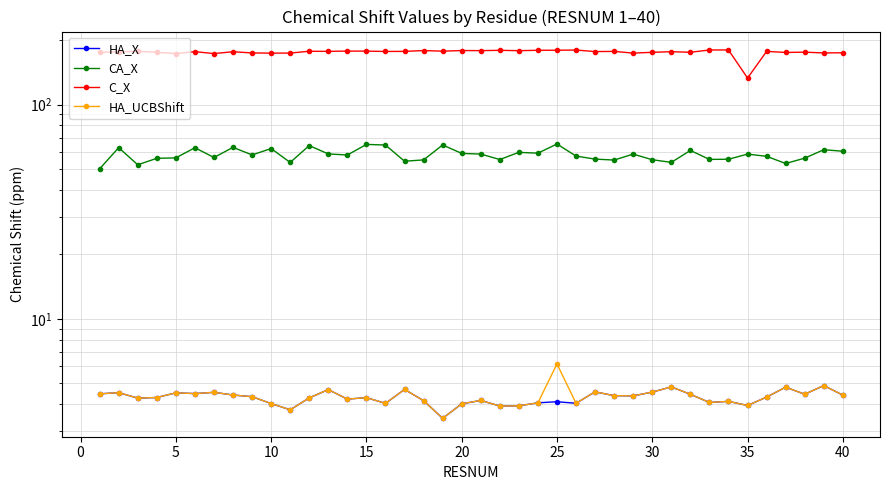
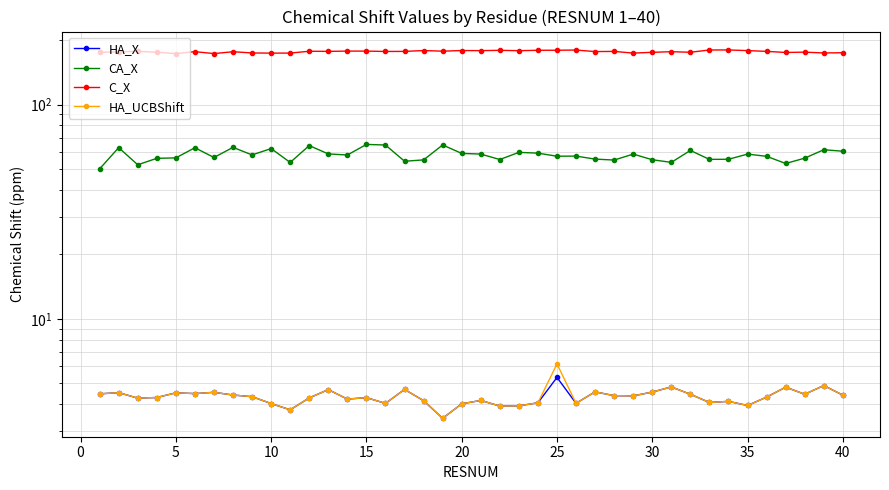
  {
    "HA_X": {
-     "25": 4.1
+     "25": 5.3
    },
    "CA_X": {
      "5": 56,
      "10": 62,
      "15": 65,
      "20": 59,
-     "25": 65,
+     "25": 57,
      "30": 55,
      "35": 59,
      "40": 61
    },
    "C_X": {
      "10": 170,
      "15": 180,
      "20": 180,
      "25": 180,
      "30": 180,
-     "35": 130,
+     "35": 180,
      "40": 170
    },
    "HA_UCBShift": {
      "25": 6.2
    }
  }
